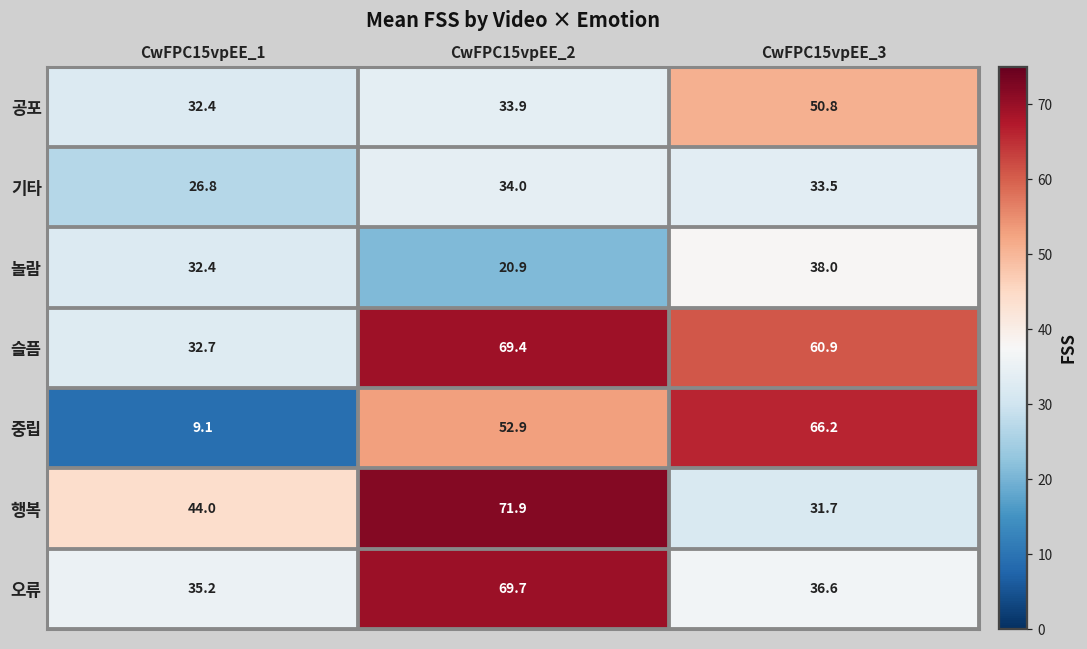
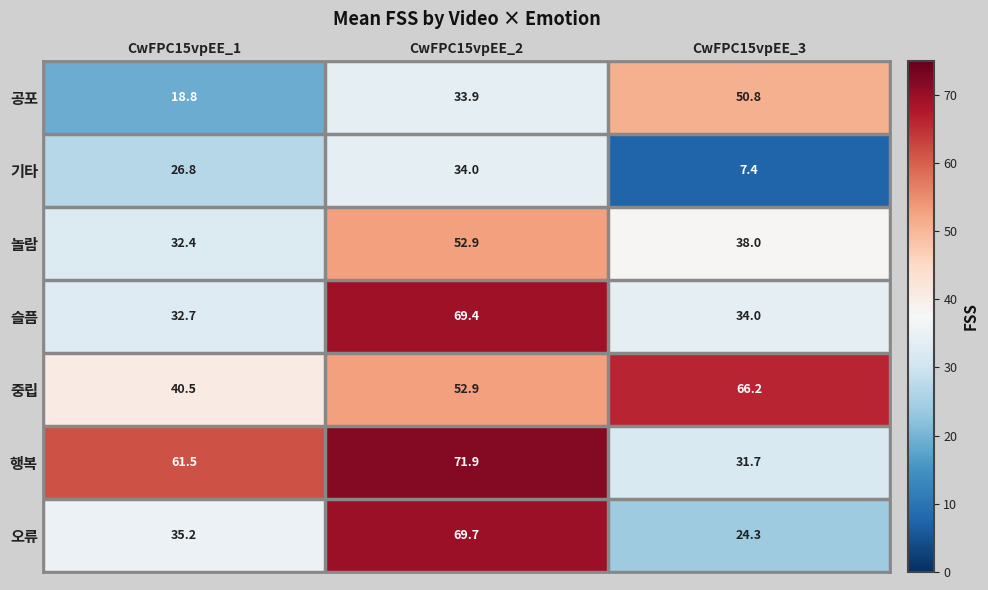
  {
    "공포": {
-     "CwFPC15vpEE_1": 32.4,
+     "CwFPC15vpEE_1": 18.8,
      "CwFPC15vpEE_2": 33.9,
      "CwFPC15vpEE_3": 50.8
    },
    "기타": {
      "CwFPC15vpEE_1": 26.8,
      "CwFPC15vpEE_2": 34.0,
-     "CwFPC15vpEE_3": 33.5
+     "CwFPC15vpEE_3": 7.4
    },
    "놀람": {
      "CwFPC15vpEE_1": 32.4,
-     "CwFPC15vpEE_2": 20.9,
+     "CwFPC15vpEE_2": 52.9,
      "CwFPC15vpEE_3": 38.0
    },
    "슬픔": {
      "CwFPC15vpEE_1": 32.7,
      "CwFPC15vpEE_2": 69.4,
-     "CwFPC15vpEE_3": 60.9
+     "CwFPC15vpEE_3": 34.0
    },
    "중립": {
-     "CwFPC15vpEE_1": 9.1,
+     "CwFPC15vpEE_1": 40.5,
      "CwFPC15vpEE_2": 52.9,
      "CwFPC15vpEE_3": 66.2
    },
    "행복": {
-     "CwFPC15vpEE_1": 44.0,
+     "CwFPC15vpEE_1": 61.5,
      "CwFPC15vpEE_2": 71.9,
      "CwFPC15vpEE_3": 31.7
    },
    "오류": {
      "CwFPC15vpEE_1": 35.2,
      "CwFPC15vpEE_2": 69.7,
-     "CwFPC15vpEE_3": 36.6
+     "CwFPC15vpEE_3": 24.3
    }
  }
